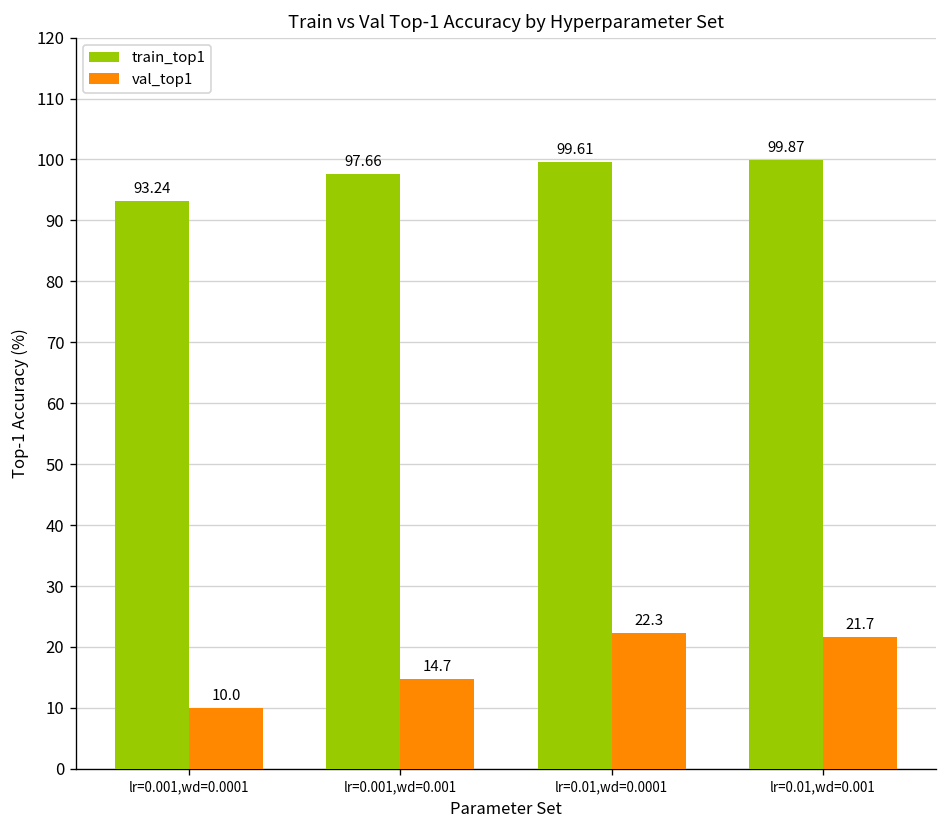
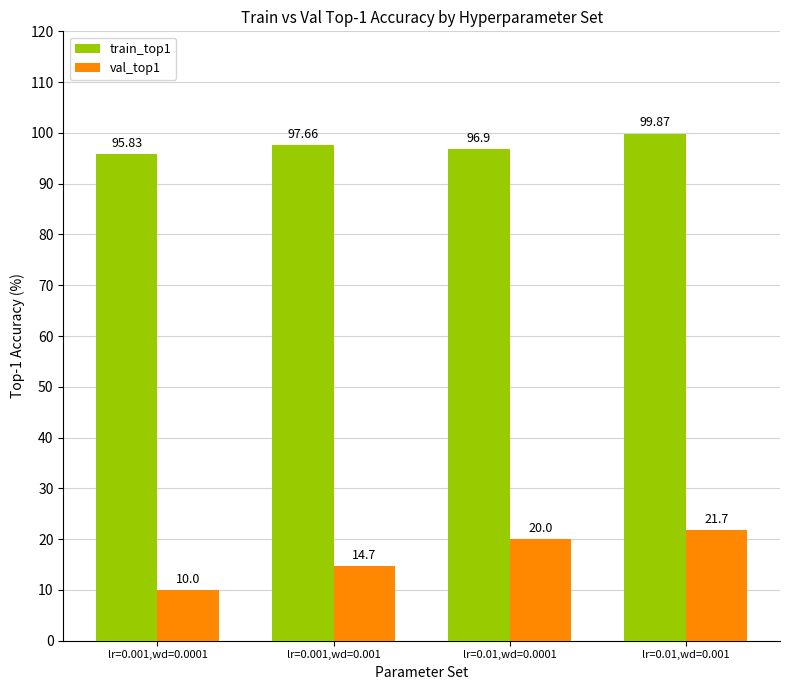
  {
    "train_top1": {
-     "lr=0.001,wd=0.0001": 93.24,
+     "lr=0.001,wd=0.0001": 95.83,
      "lr=0.001,wd=0.001": 97.66,
-     "lr=0.01,wd=0.0001": 99.61,
+     "lr=0.01,wd=0.0001": 96.9,
      "lr=0.01,wd=0.001": 99.87
    },
    "val_top1": {
      "lr=0.001,wd=0.0001": 10.0,
      "lr=0.001,wd=0.001": 14.7,
-     "lr=0.01,wd=0.0001": 22.3,
+     "lr=0.01,wd=0.0001": 20.0,
      "lr=0.01,wd=0.001": 21.7
    }
  }
